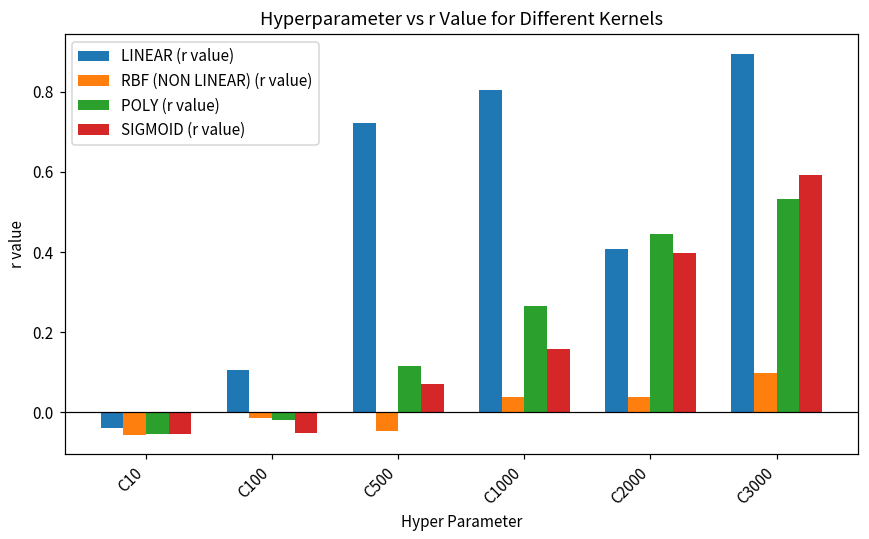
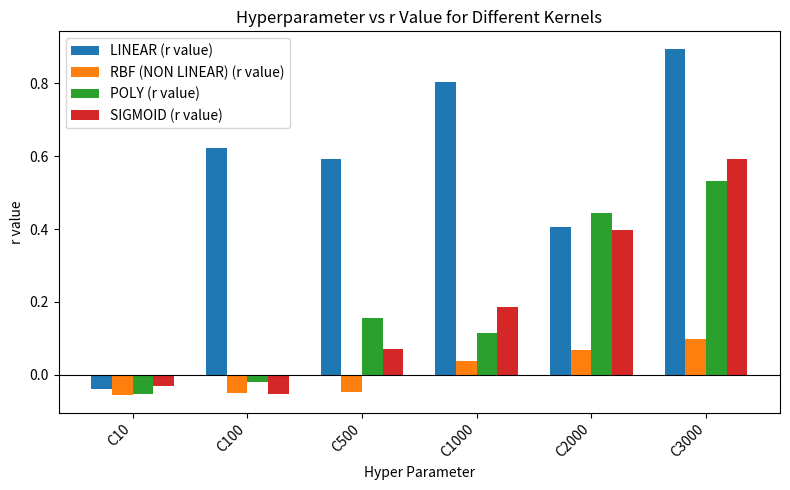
  {
    "LINEAR (r value)": {
      "C10": -0.04,
-     "C100": 0.11,
-     "C500": 0.72,
+     "C100": 0.62,
+     "C500": 0.59,
      "C1000": 0.80,
      "C2000": 0.41,
      "C3000": 0.90
    },
    "RBF (NON LINEAR) (r value)": {
      "C10": -0.06,
-     "C100": -0.02,
+     "C100": -0.05,
      "C500": -0.05,
      "C1000": 0.04,
-     "C2000": 0.04,
+     "C2000": 0.07,
      "C3000": 0.10
    },
    "POLY (r value)": {
      "C10": -0.05,
      "C100": -0.02,
-     "C500": 0.11,
-     "C1000": 0.27,
+     "C500": 0.16,
+     "C1000": 0.12,
      "C2000": 0.44,
      "C3000": 0.53
    },
    "SIGMOID (r value)": {
-     "C10": -0.05,
+     "C10": -0.03,
      "C100": -0.05,
      "C500": 0.07,
-     "C1000": 0.16,
+     "C1000": 0.19,
      "C2000": 0.40,
      "C3000": 0.59
    }
  }
